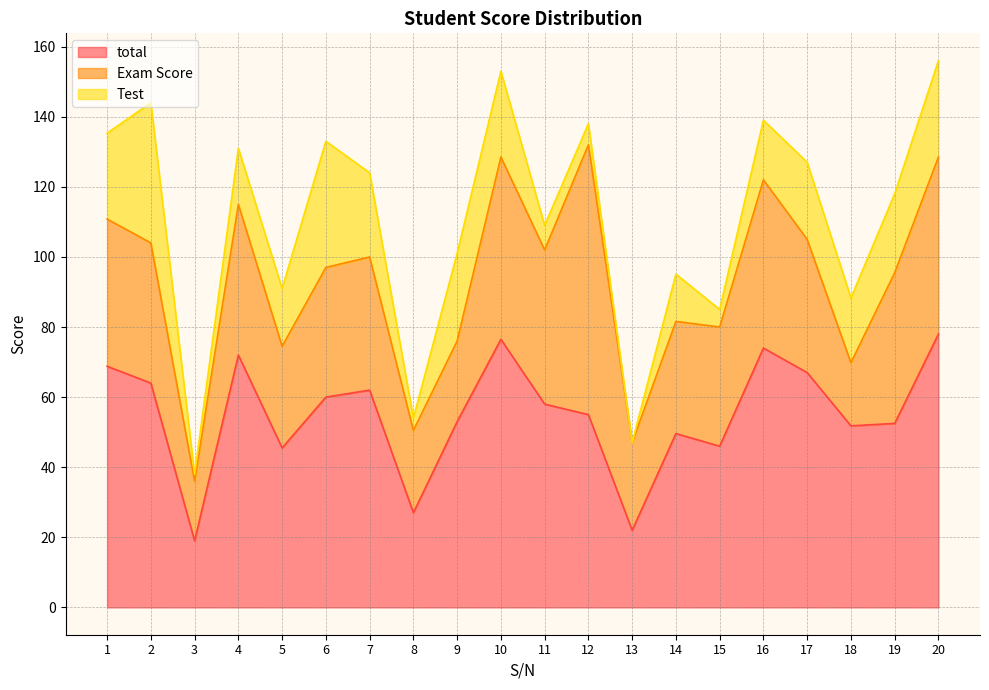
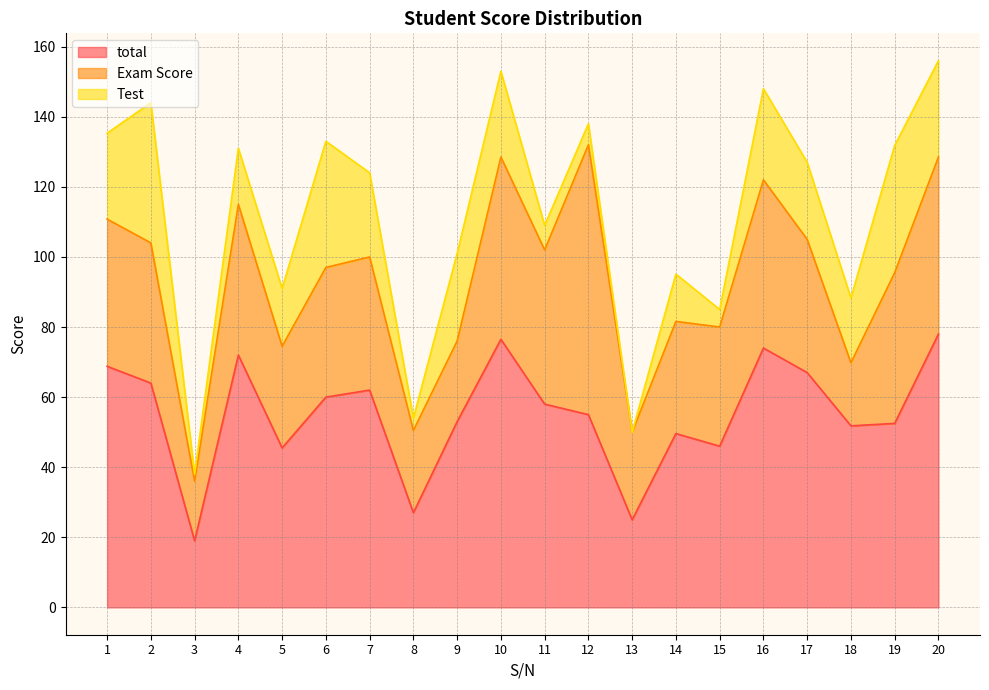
  {
    "total": {
      "1": 69,
      "2": 64,
      "3": 19,
      "4": 72,
      "5": 46,
      "6": 60,
      "7": 62,
      "8": 27,
      "9": 53,
      "10": 77,
      "11": 58,
      "12": 55,
-     "13": 22,
+     "13": 25,
      "14": 50,
      "15": 46,
      "16": 74,
      "17": 67,
      "18": 52,
      "19": 53,
      "20": 78
    },
    "Exam Score": {
      "1": 42,
      "2": 40,
      "3": 17,
      "4": 43,
      "5": 29,
      "6": 37,
      "7": 38,
      "8": 24,
      "9": 23,
      "10": 52,
      "11": 44,
      "12": 77,
      "14": 32,
      "15": 34,
      "16": 48,
      "17": 38,
      "18": 18,
      "19": 43,
      "20": 51
    },
    "Test": {
      "1": 25,
      "3": 2,
      "4": 16,
      "5": 17,
      "6": 36,
      "7": 24,
      "8": 4,
      "9": 25,
      "10": 25,
      "11": 7,
      "12": 6,
      "14": 14,
      "15": 5,
-     "16": 17,
+     "16": 26,
      "17": 22,
      "18": 19,
-     "19": 23,
+     "19": 36,
      "20": 28
    }
  }
